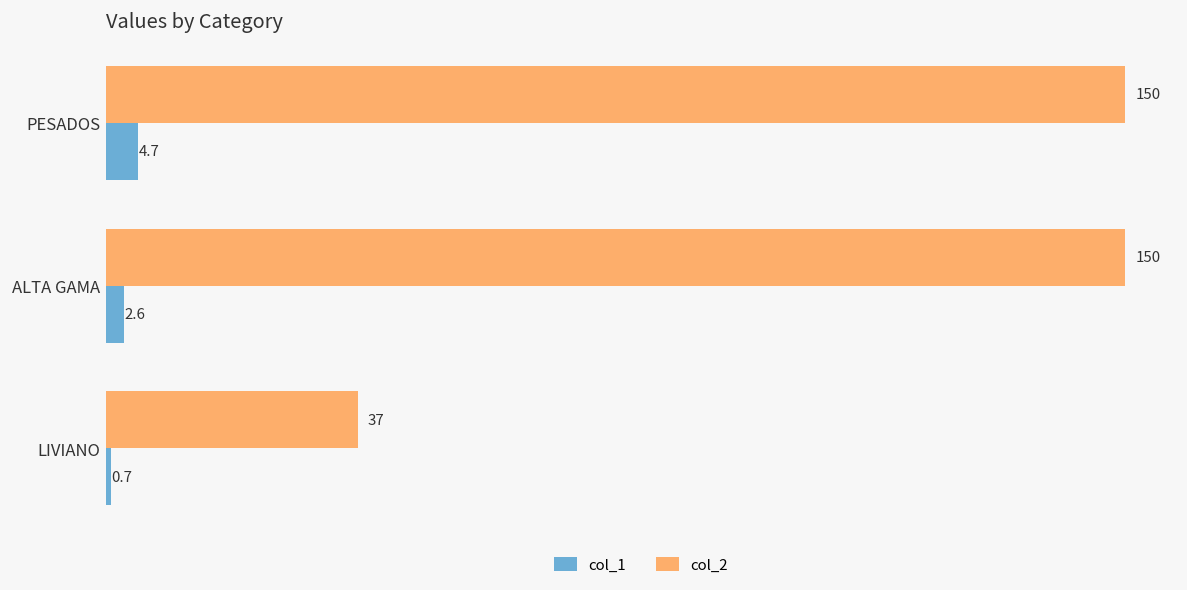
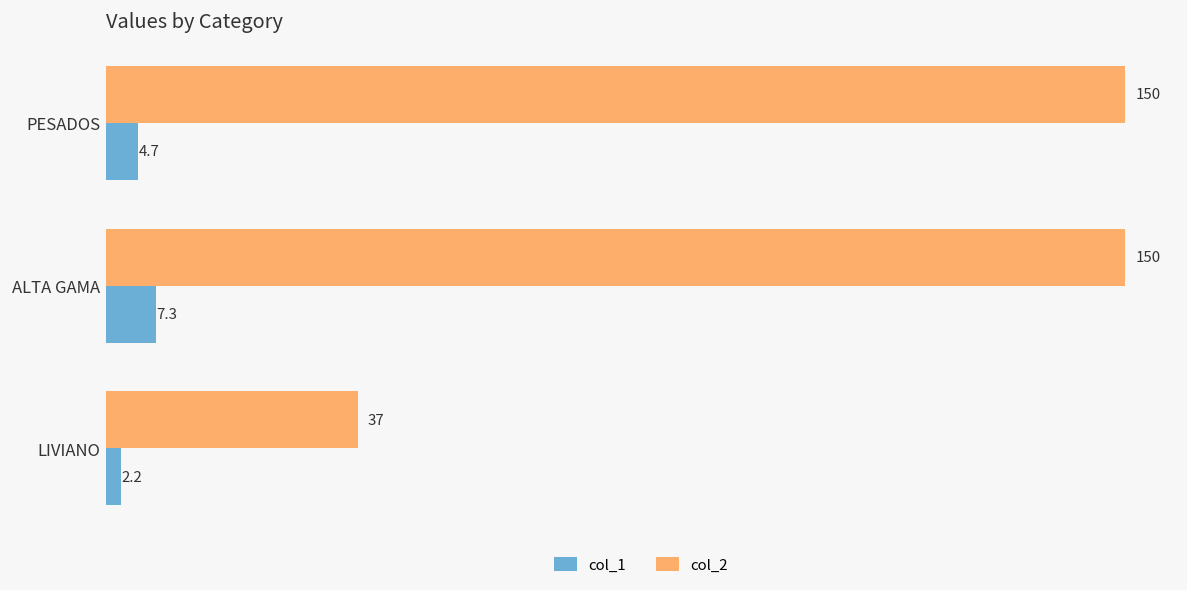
  {
    "col_1": {
      "PESADOS": 4.7,
-     "ALTA GAMA": 2.6,
-     "LIVIANO": 0.7
+     "ALTA GAMA": 7.3,
+     "LIVIANO": 2.2
    },
    "col_2": {
      "PESADOS": 150,
      "ALTA GAMA": 150,
      "LIVIANO": 37
    }
  }
